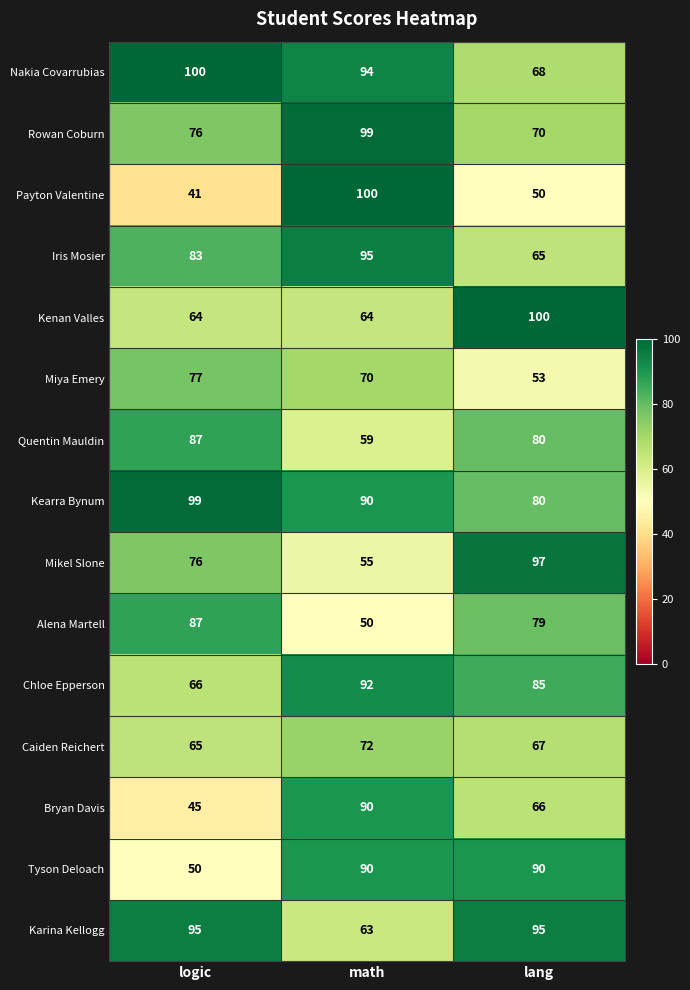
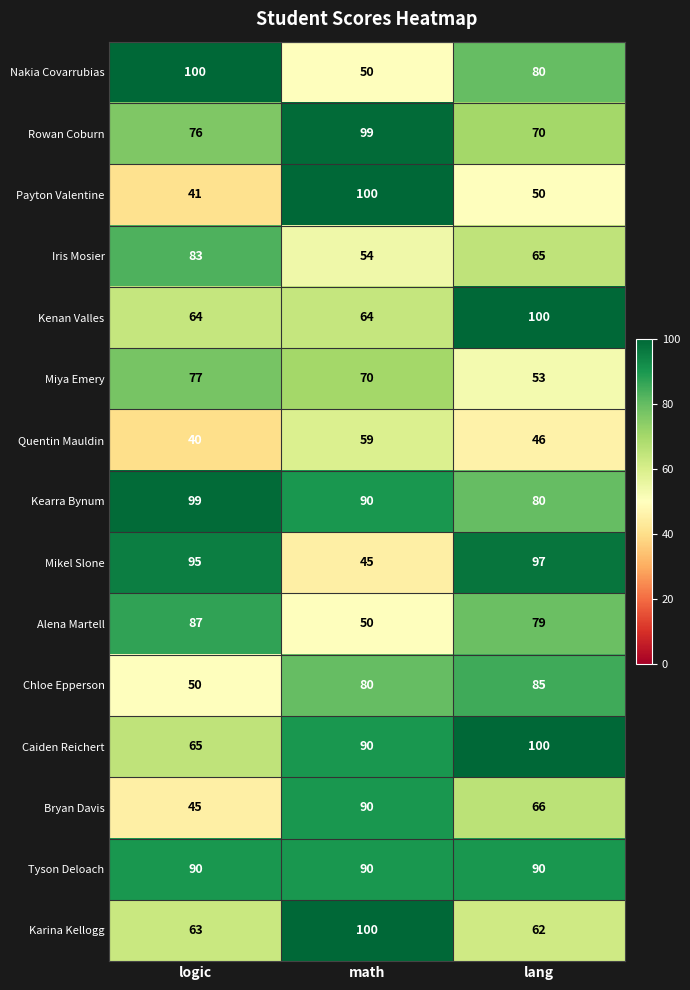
  {
    "Nakia Covarrubias": {
      "logic": 100,
-     "math": 94,
-     "lang": 68
+     "math": 50,
+     "lang": 80
    },
    "Rowan Coburn": {
      "logic": 76,
      "math": 99,
      "lang": 70
    },
    "Payton Valentine": {
      "logic": 41,
      "math": 100,
      "lang": 50
    },
    "Iris Mosier": {
      "logic": 83,
-     "math": 95,
+     "math": 54,
      "lang": 65
    },
    "Kenan Valles": {
      "logic": 64,
      "math": 64,
      "lang": 100
    },
    "Miya Emery": {
      "logic": 77,
      "math": 70,
      "lang": 53
    },
    "Quentin Mauldin": {
-     "logic": 87,
+     "logic": 40,
      "math": 59,
-     "lang": 80
+     "lang": 46
    },
    "Kearra Bynum": {
      "logic": 99,
      "math": 90,
      "lang": 80
    },
    "Mikel Slone": {
-     "logic": 76,
-     "math": 55,
+     "logic": 95,
+     "math": 45,
      "lang": 97
    },
    "Alena Martell": {
      "logic": 87,
      "math": 50,
      "lang": 79
    },
    "Chloe Epperson": {
-     "logic": 66,
-     "math": 92,
+     "logic": 50,
+     "math": 80,
      "lang": 85
    },
    "Caiden Reichert": {
      "logic": 65,
-     "math": 72,
-     "lang": 67
+     "math": 90,
+     "lang": 100
    },
    "Bryan Davis": {
      "logic": 45,
      "math": 90,
      "lang": 66
    },
    "Tyson Deloach": {
-     "logic": 50,
+     "logic": 90,
      "math": 90,
      "lang": 90
    },
    "Karina Kellogg": {
-     "logic": 95,
-     "math": 63,
-     "lang": 95
+     "logic": 63,
+     "math": 100,
+     "lang": 62
    }
  }
